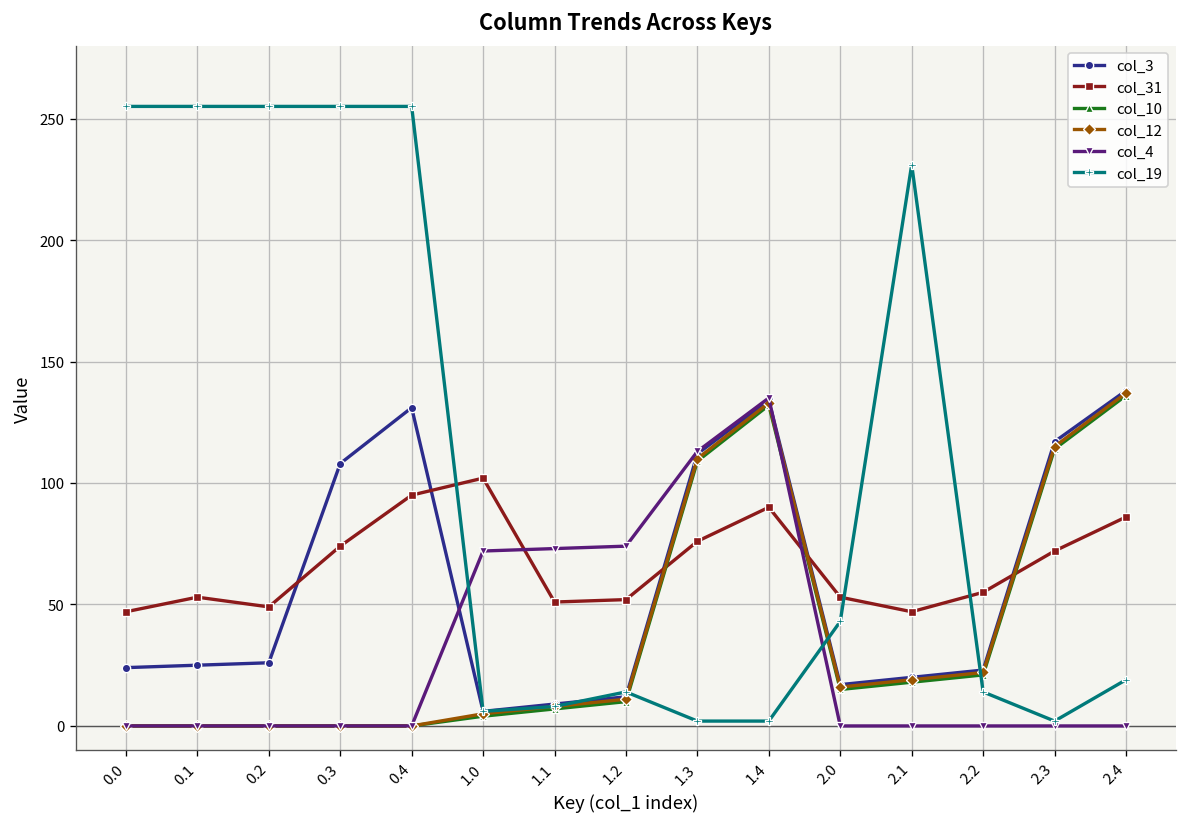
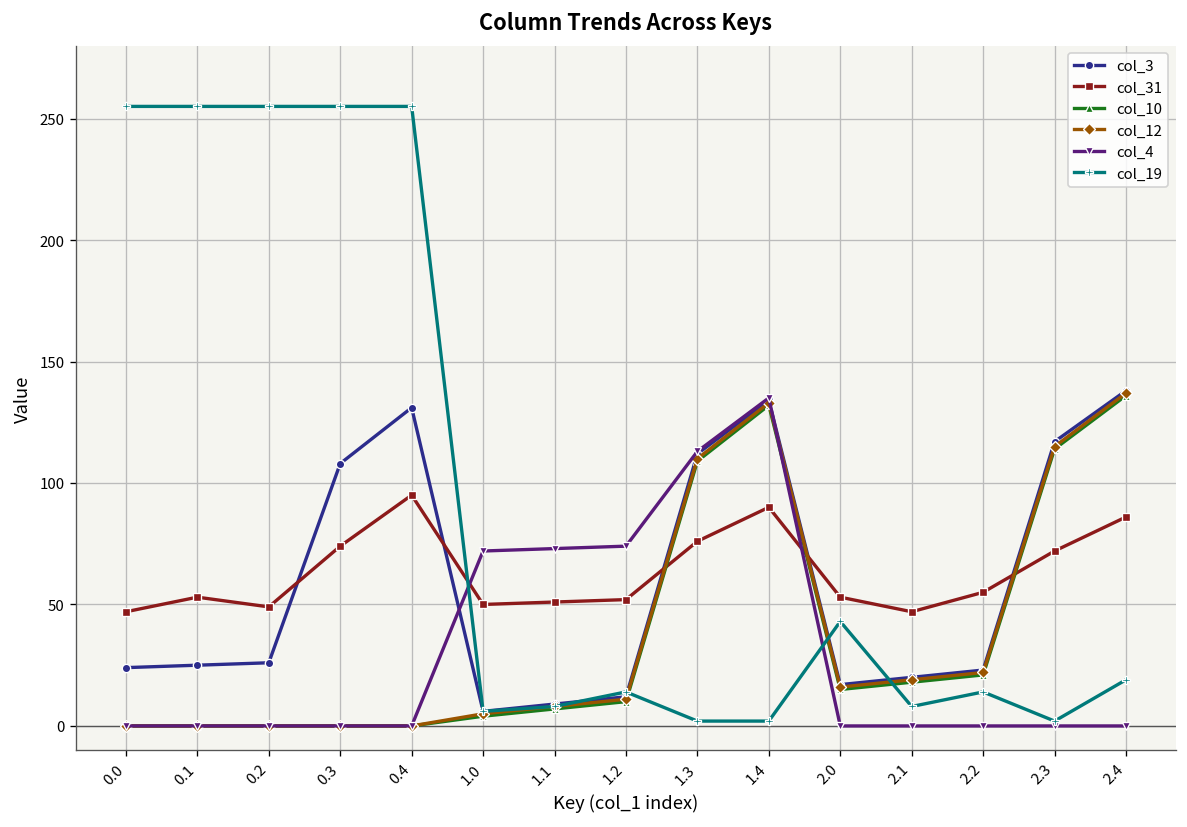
  {
    "col_31": {
      "0.0": 47,
      "0.1": 53,
      "0.2": 49,
      "0.3": 74,
      "0.4": 95,
-     "1.0": 102,
+     "1.0": 50,
      "1.1": 51,
      "1.2": 52,
      "1.3": 76,
      "1.4": 90,
      "2.0": 53,
      "2.1": 47,
      "2.2": 55,
      "2.3": 72,
      "2.4": 86
    },
    "col_19": {
      "0.0": 255,
      "0.1": 255,
      "0.2": 255,
      "0.3": 255,
      "0.4": 255,
      "1.2": 14,
      "1.3": 2,
      "1.4": 2,
      "2.0": 43,
-     "2.1": 231,
+     "2.1": 8,
      "2.2": 14,
      "2.3": 2,
      "2.4": 19
    }
  }
